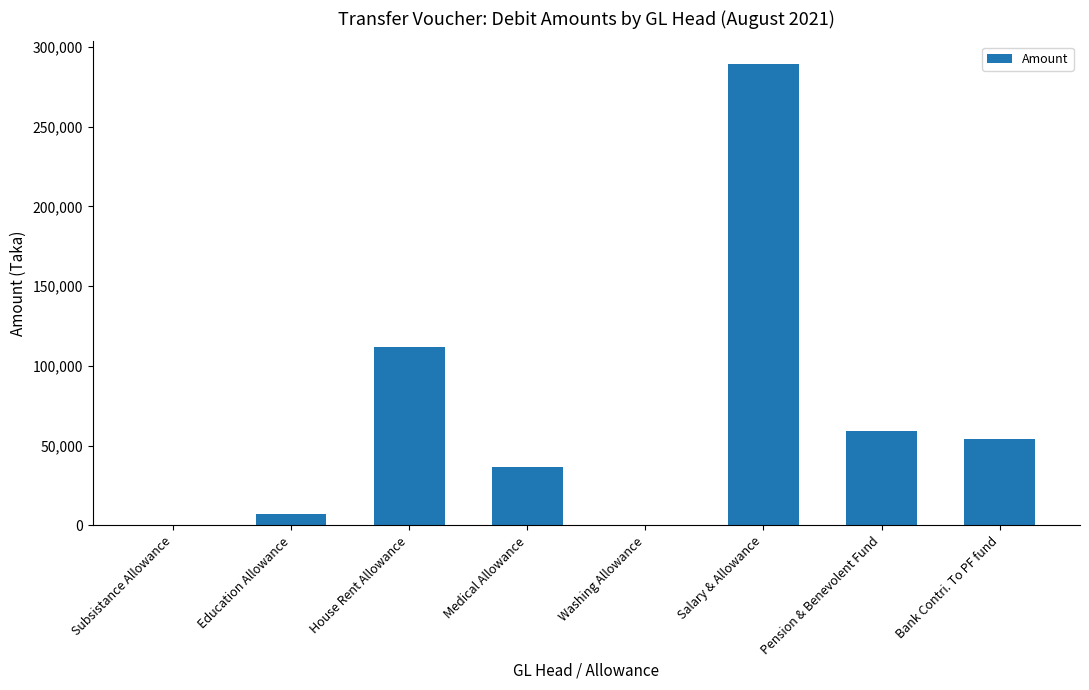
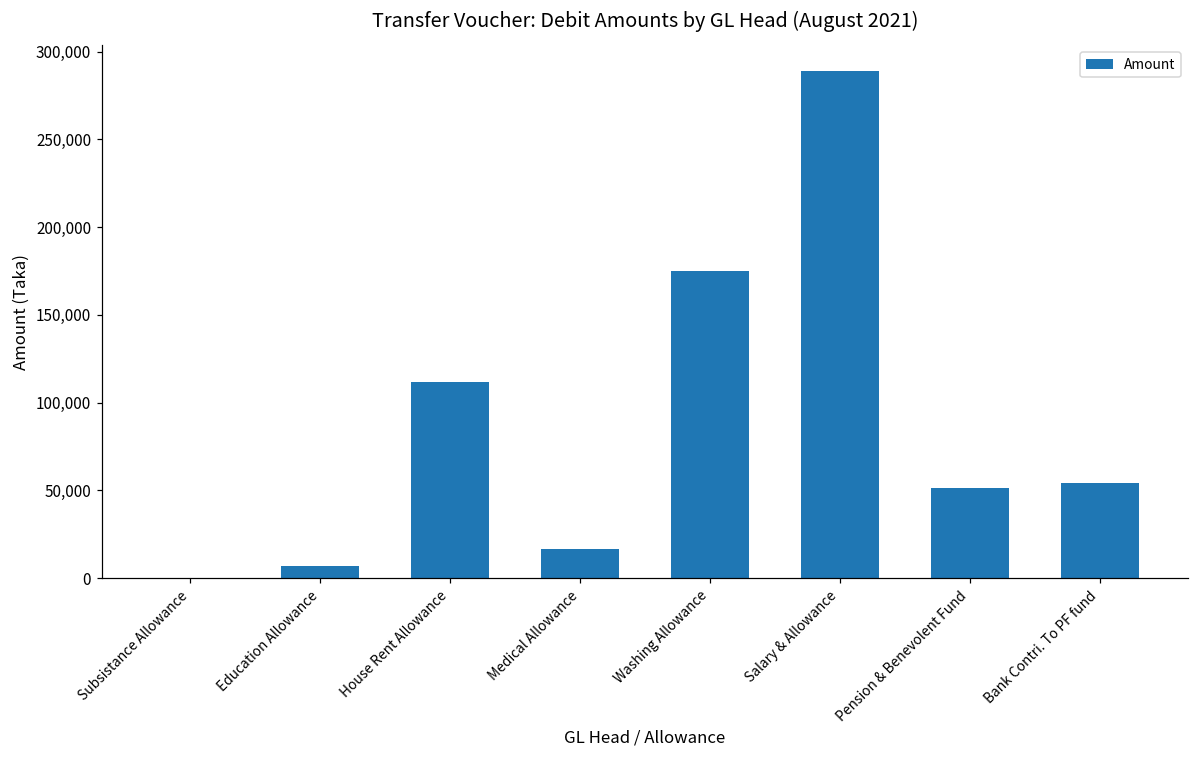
  {
    "Subsistance Allowance": "0",
    "Education Allowance": "7,000",
    "House Rent Allowance": "112,000",
-   "Medical Allowance": "37,000",
-   "Washing Allowance": "0",
+   "Medical Allowance": "17,000",
+   "Washing Allowance": "175,000",
    "Salary & Allowance": "289,000",
-   "Pension & Benevolent Fund": "59,000",
+   "Pension & Benevolent Fund": "52,000",
    "Bank Contri. To PF fund": "54,000"
  }
